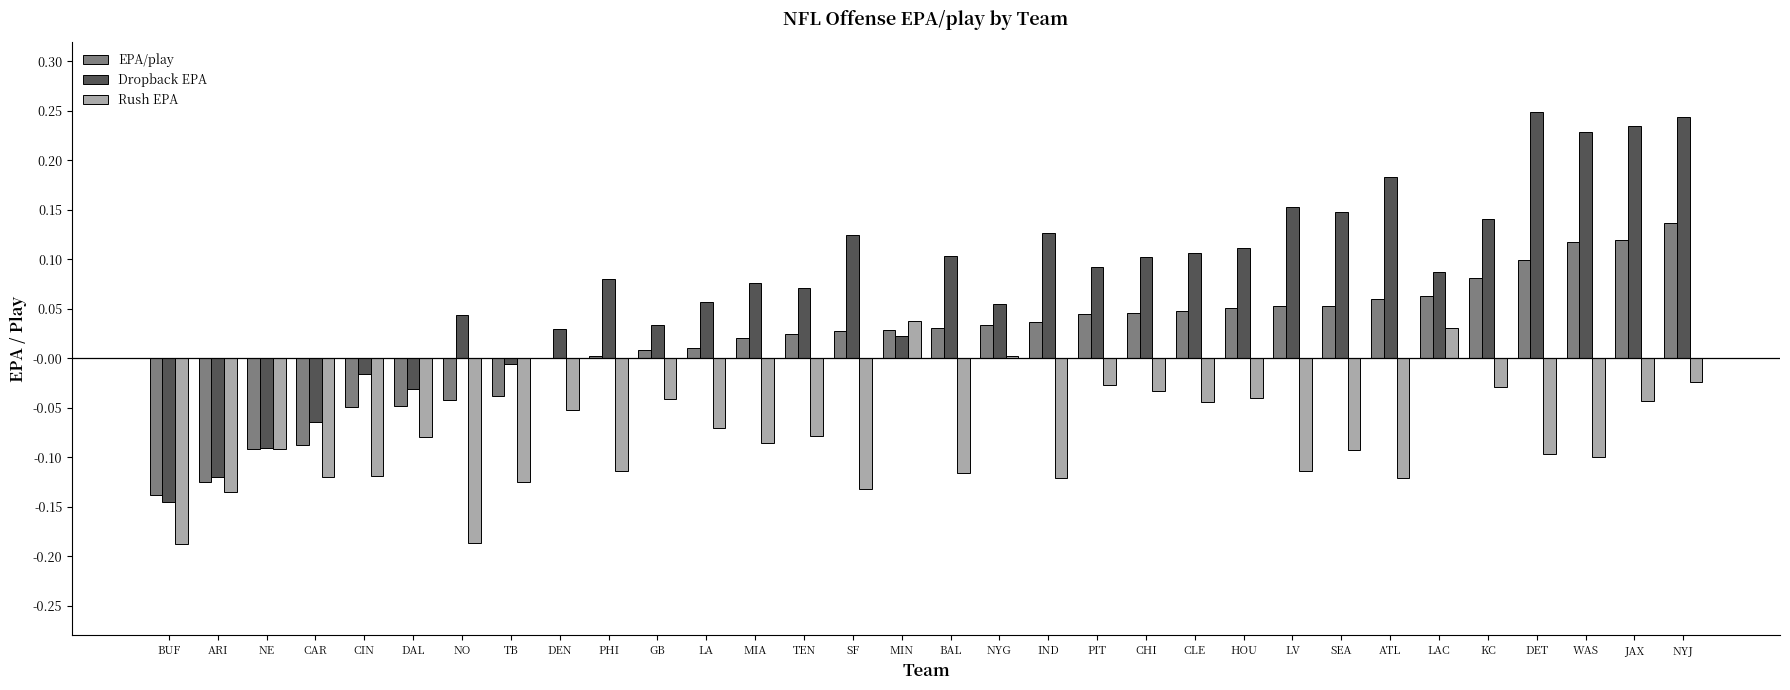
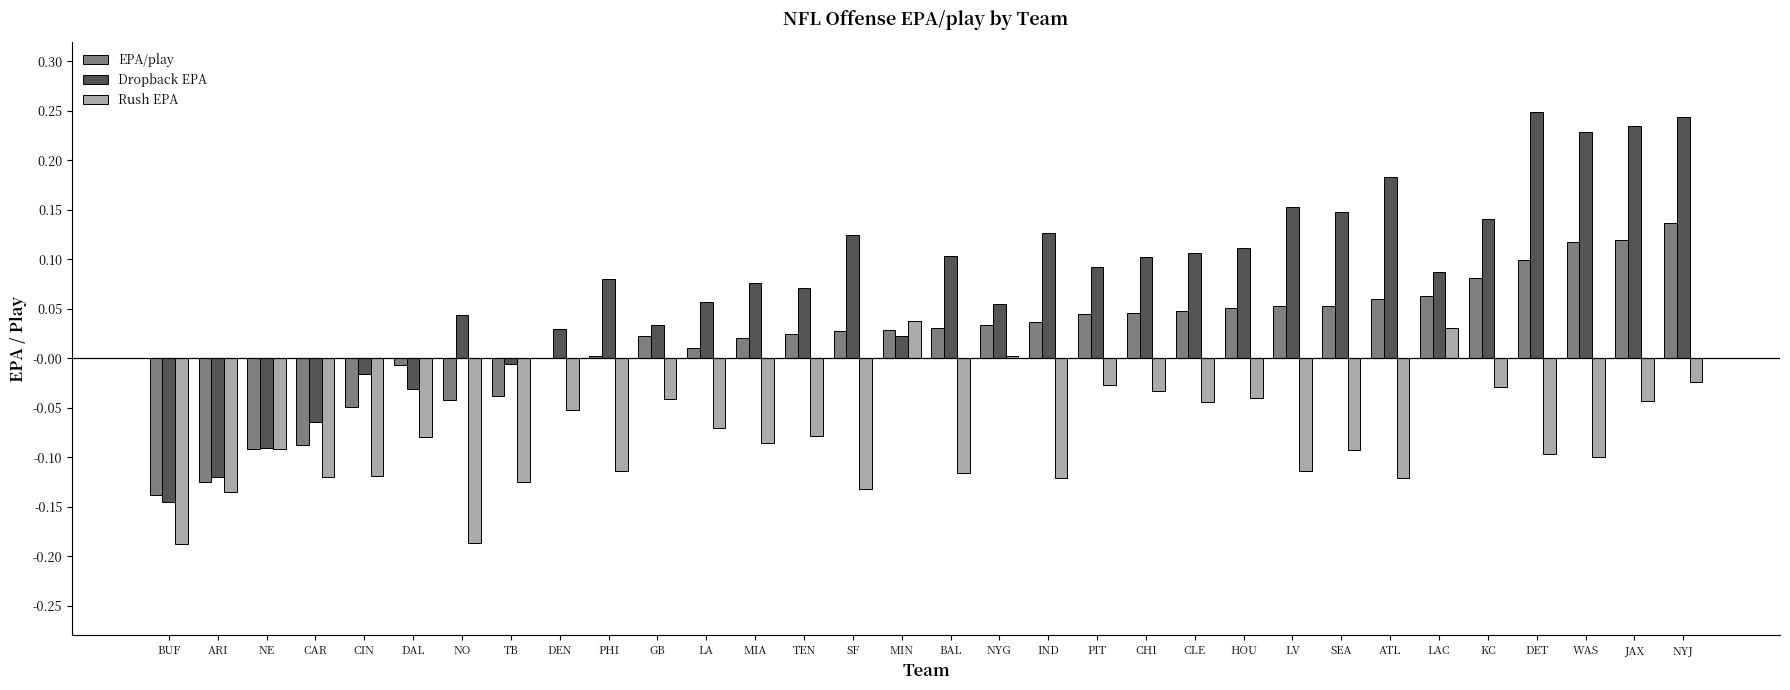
  {
    "EPA/play": {
      "BUF": -0.14,
      "ARI": -0.13,
      "NE": -0.09,
      "CAR": -0.09,
      "CIN": -0.05,
-     "DAL": -0.05,
+     "DAL": -0.01,
      "NO": -0.04,
      "TB": -0.04,
      "DEN": 0.00,
-     "GB": 0.01,
+     "GB": 0.02,
      "LA": 0.01,
      "MIA": 0.02,
      "TEN": 0.03,
      "SF": 0.03,
      "MIN": 0.03,
      "BAL": 0.03,
      "NYG": 0.03,
      "IND": 0.04,
      "PIT": 0.05,
      "CHI": 0.05,
      "CLE": 0.05,
      "HOU": 0.05,
      "LV": 0.05,
      "SEA": 0.05,
      "ATL": 0.06,
      "LAC": 0.06,
      "KC": 0.08,
      "DET": 0.10,
      "WAS": 0.12,
      "JAX": 0.12,
      "NYJ": 0.14
    },
    "Dropback EPA": {
      "BUF": -0.15,
      "ARI": -0.12,
      "NE": -0.09,
      "CAR": -0.06,
      "CIN": -0.02,
      "DAL": -0.03,
      "NO": 0.04,
      "TB": -0.01,
      "DEN": 0.03,
      "PHI": 0.08,
      "GB": 0.03,
      "LA": 0.06,
      "MIA": 0.08,
      "TEN": 0.07,
      "SF": 0.13,
      "MIN": 0.02,
      "BAL": 0.10,
      "NYG": 0.06,
      "IND": 0.13,
      "PIT": 0.09,
      "CHI": 0.10,
      "CLE": 0.11,
      "HOU": 0.11,
      "LV": 0.15,
      "SEA": 0.15,
      "ATL": 0.18,
      "LAC": 0.09,
      "KC": 0.14,
      "DET": 0.25,
      "WAS": 0.23,
      "JAX": 0.24,
      "NYJ": 0.24
    },
    "Rush EPA": {
      "BUF": -0.19,
      "ARI": -0.14,
      "NE": -0.09,
      "CAR": -0.12,
      "CIN": -0.12,
      "DAL": -0.08,
      "NO": -0.19,
      "TB": -0.13,
      "DEN": -0.05,
      "PHI": -0.11,
      "GB": -0.04,
      "LA": -0.07,
      "MIA": -0.09,
      "TEN": -0.08,
      "SF": -0.13,
      "MIN": 0.04,
      "BAL": -0.12,
      "IND": -0.12,
      "PIT": -0.03,
      "CHI": -0.03,
      "CLE": -0.04,
      "HOU": -0.04,
      "LV": -0.11,
      "SEA": -0.09,
      "ATL": -0.12,
      "LAC": 0.03,
      "KC": -0.03,
      "DET": -0.10,
      "WAS": -0.10,
      "JAX": -0.04,
      "NYJ": -0.02
    }
  }
